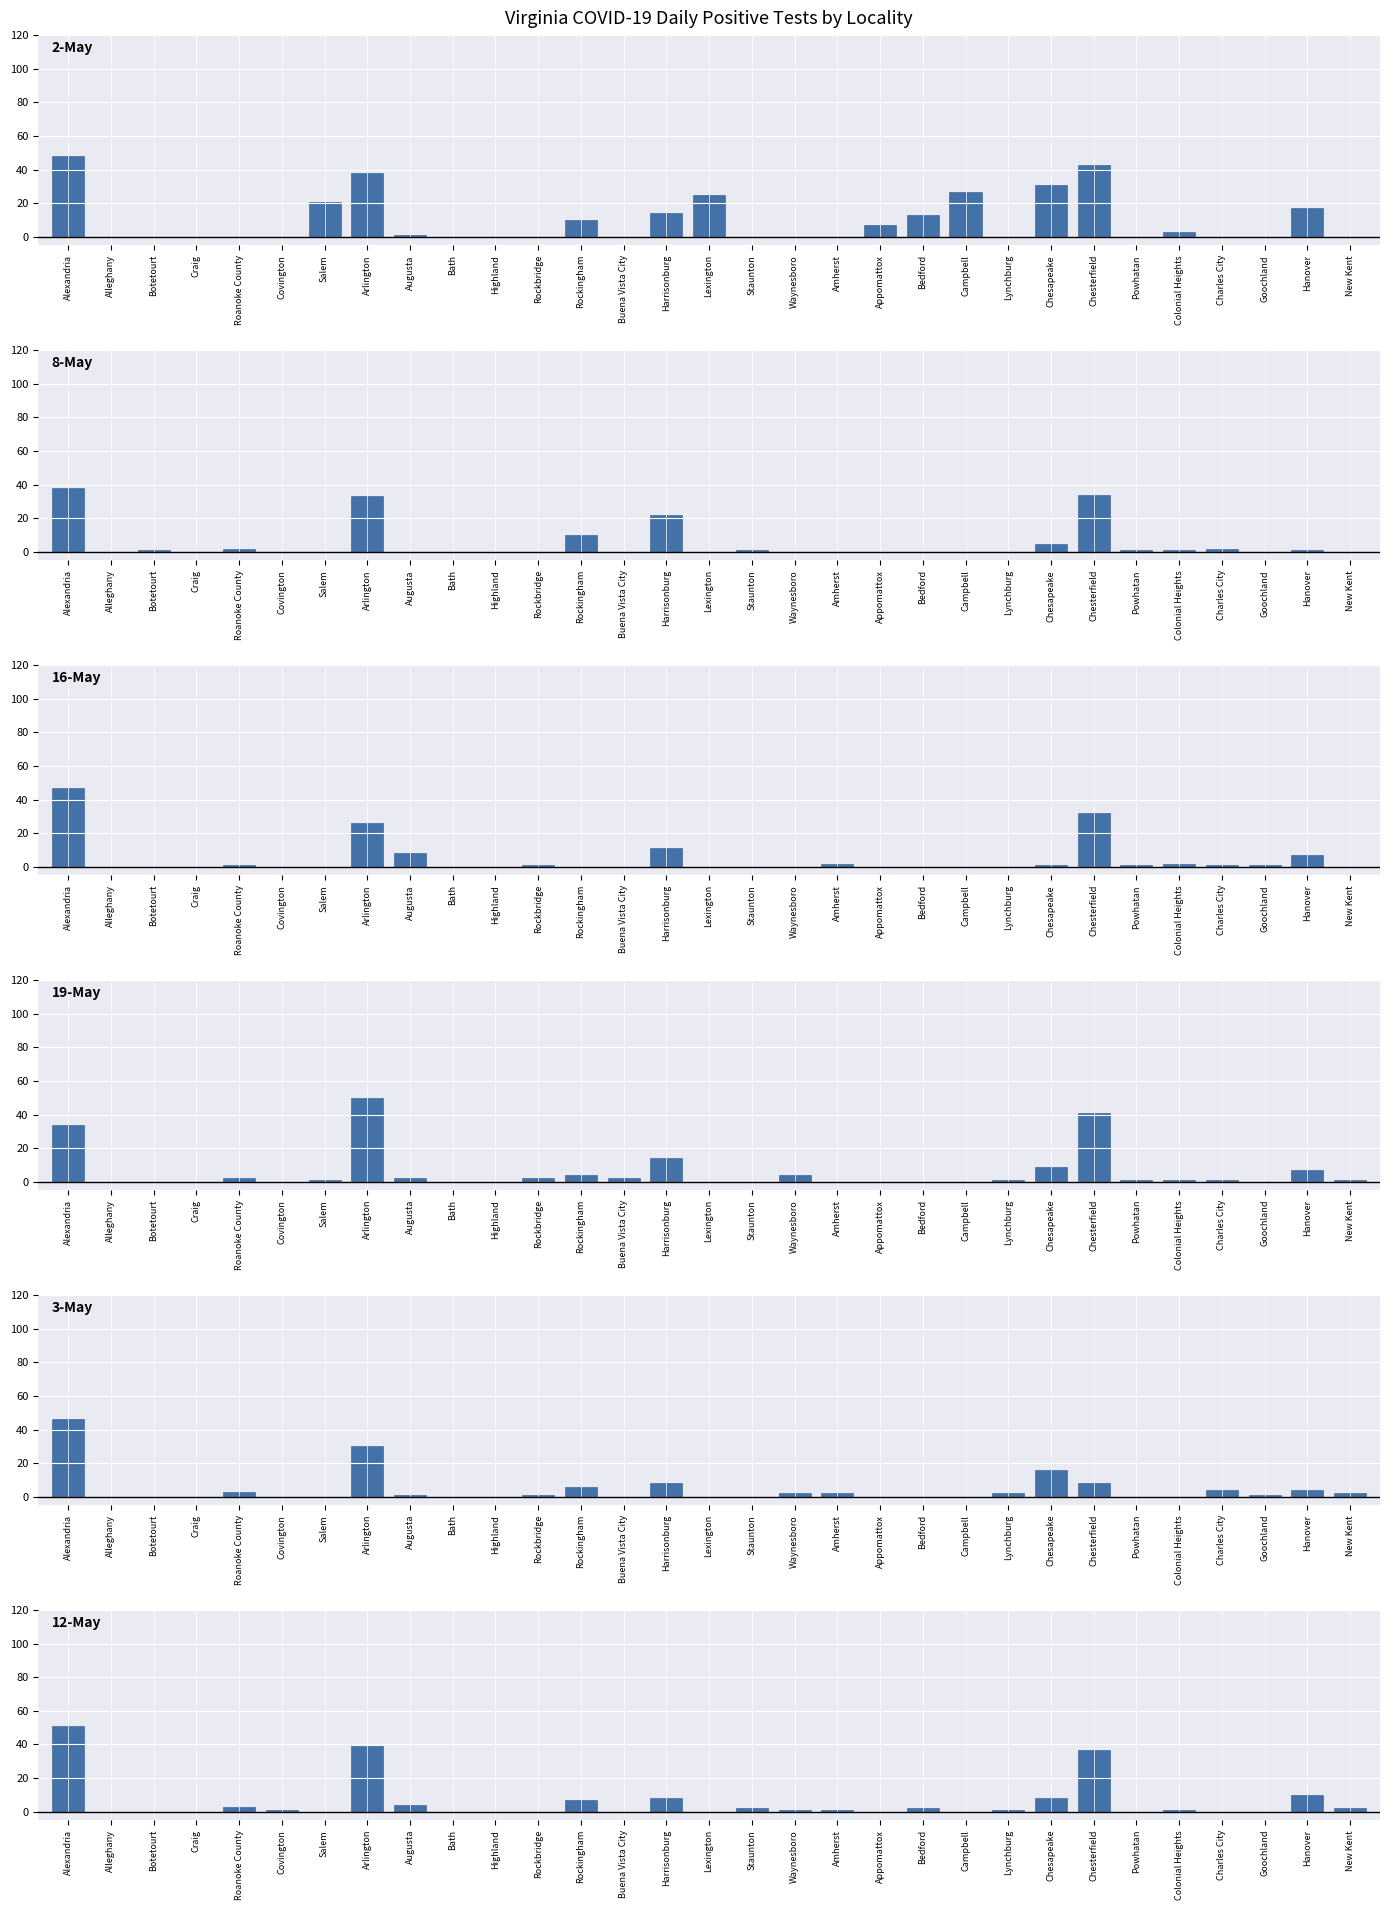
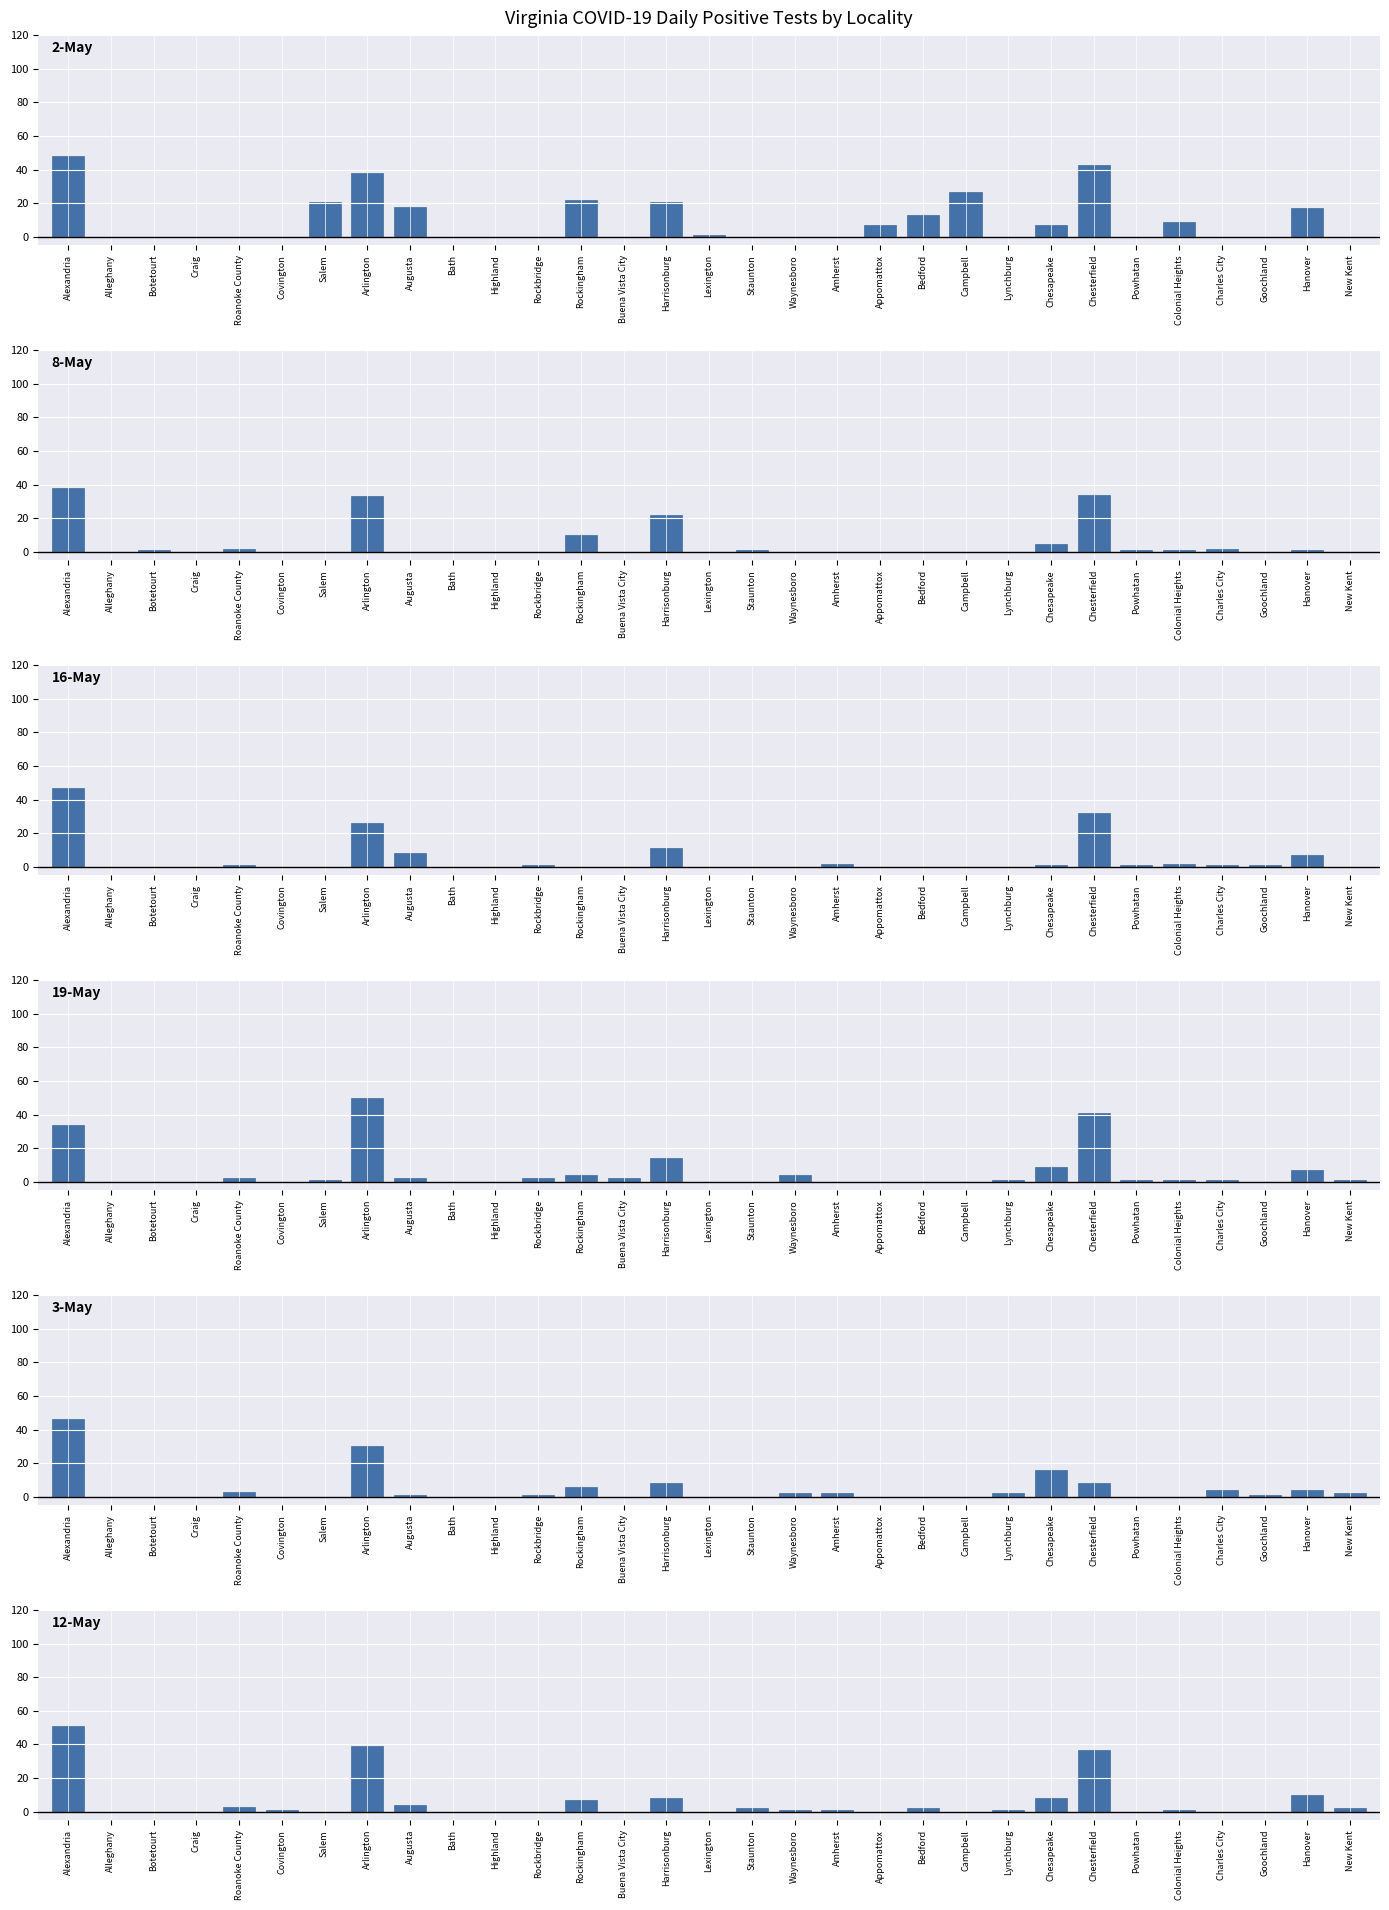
  {
    "Virginia COVID-19 Daily Positive Tests by Locality": {
      "Alexandria": 48,
      "Alleghany": 0,
      "Botetourt": 0,
      "Craig": 0,
      "Roanoke County": 0,
      "Covington": 0,
      "Salem": 21,
      "Arlington": 38,
-     "Augusta": 1,
+     "Augusta": 18,
      "Bath": 0,
      "Highland": 0,
      "Rockbridge": 0,
-     "Rockingham": 10,
+     "Rockingham": 22,
      "Buena Vista City": 0,
-     "Harrisonburg": 14,
-     "Lexington": 25,
+     "Harrisonburg": 21,
+     "Lexington": 1,
      "Staunton": 0,
      "Waynesboro": 0,
      "Amherst": 0,
      "Appomattox": 7,
      "Bedford": 13,
      "Campbell": 27,
      "Lynchburg": 0,
-     "Chesapeake": 31,
+     "Chesapeake": 7,
      "Chesterfield": 43,
      "Powhatan": 0,
-     "Colonial Heights": 3,
+     "Colonial Heights": 9,
      "Charles City": 0,
      "Goochland": 0,
      "Hanover": 17,
      "New Kent": 0
    }
  }
